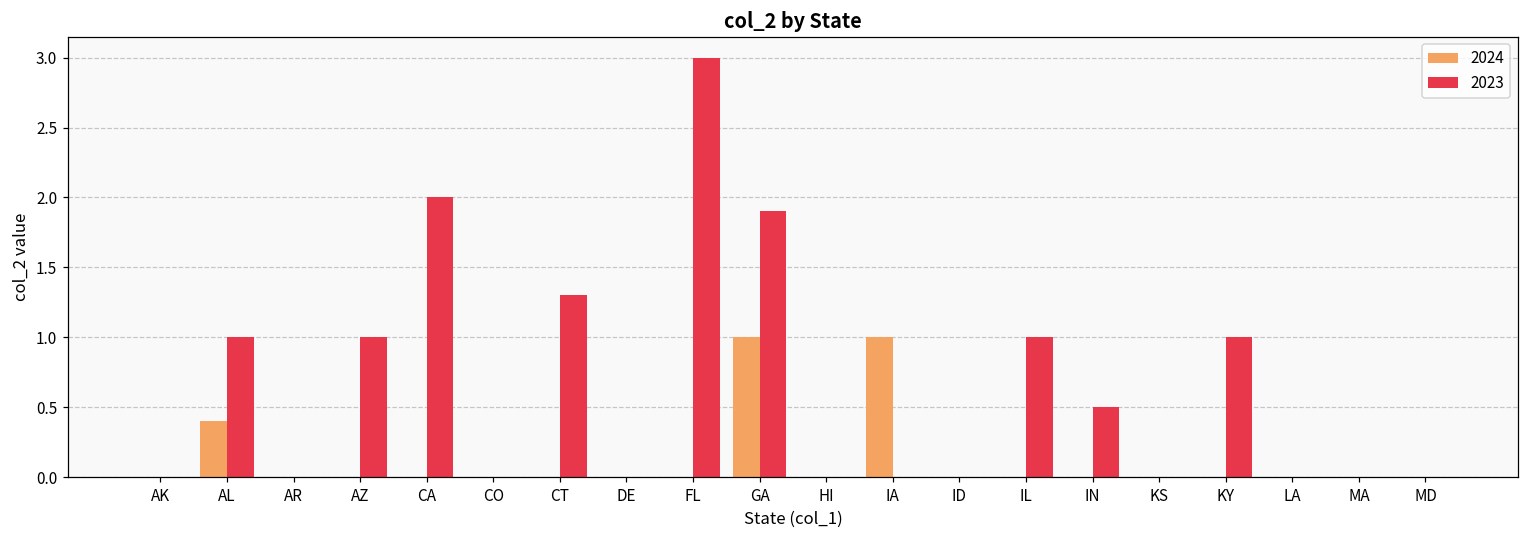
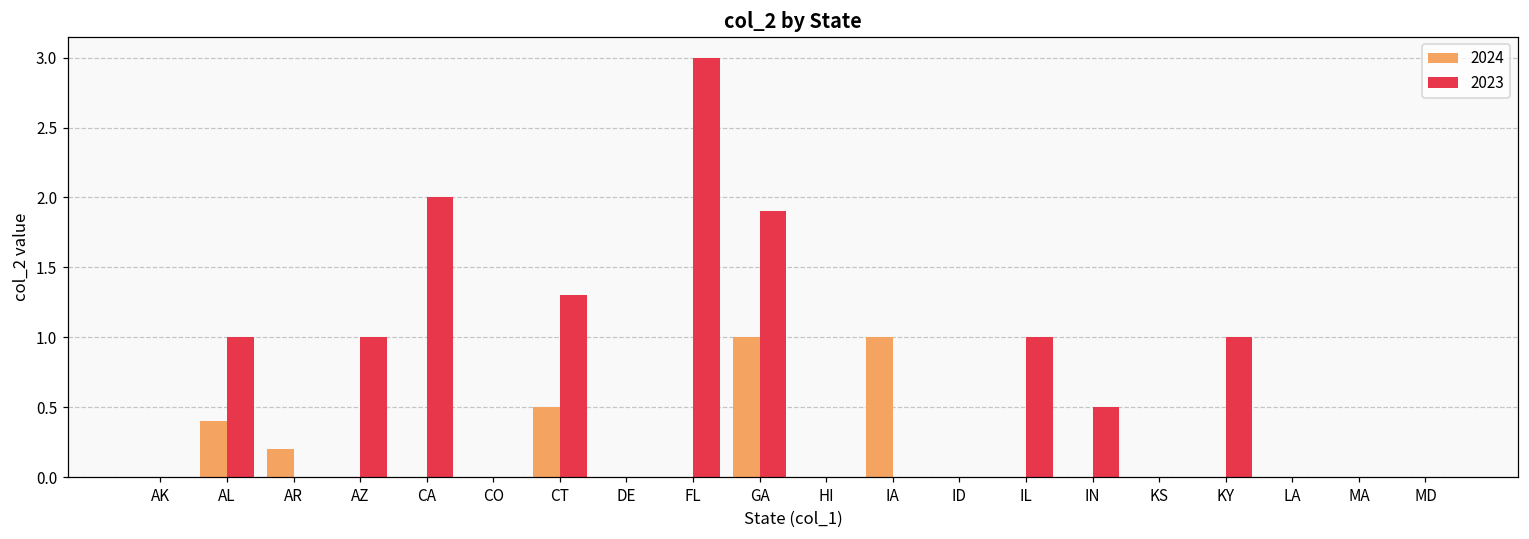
  {
    "2024": {
      "AK": 0.0,
      "AL": 0.4,
-     "AR": 0.0,
+     "AR": 0.2,
      "AZ": 0.0,
      "CA": 0.0,
      "CO": 0.0,
-     "CT": 0.0,
+     "CT": 0.5,
      "DE": 0.0,
      "FL": 0.0,
      "GA": 1.0,
      "HI": 0.0,
      "IA": 1.0,
      "ID": 0.0,
      "IL": 0.0,
      "IN": 0.0,
      "KS": 0.0,
      "KY": 0.0,
      "LA": 0.0,
      "MA": 0.0,
      "MD": 0.0
    },
    "2023": {
      "AK": 0.0,
      "AL": 1.0,
      "AR": 0.0,
      "AZ": 1.0,
      "CA": 2.0,
      "CO": 0.0,
      "CT": 1.3,
      "DE": 0.0,
      "FL": 3.0,
      "GA": 1.9,
      "HI": 0.0,
      "IA": 0.0,
      "ID": 0.0,
      "IL": 1.0,
      "IN": 0.5,
      "KS": 0.0,
      "KY": 1.0,
      "LA": 0.0,
      "MA": 0.0,
      "MD": 0.0
    }
  }
